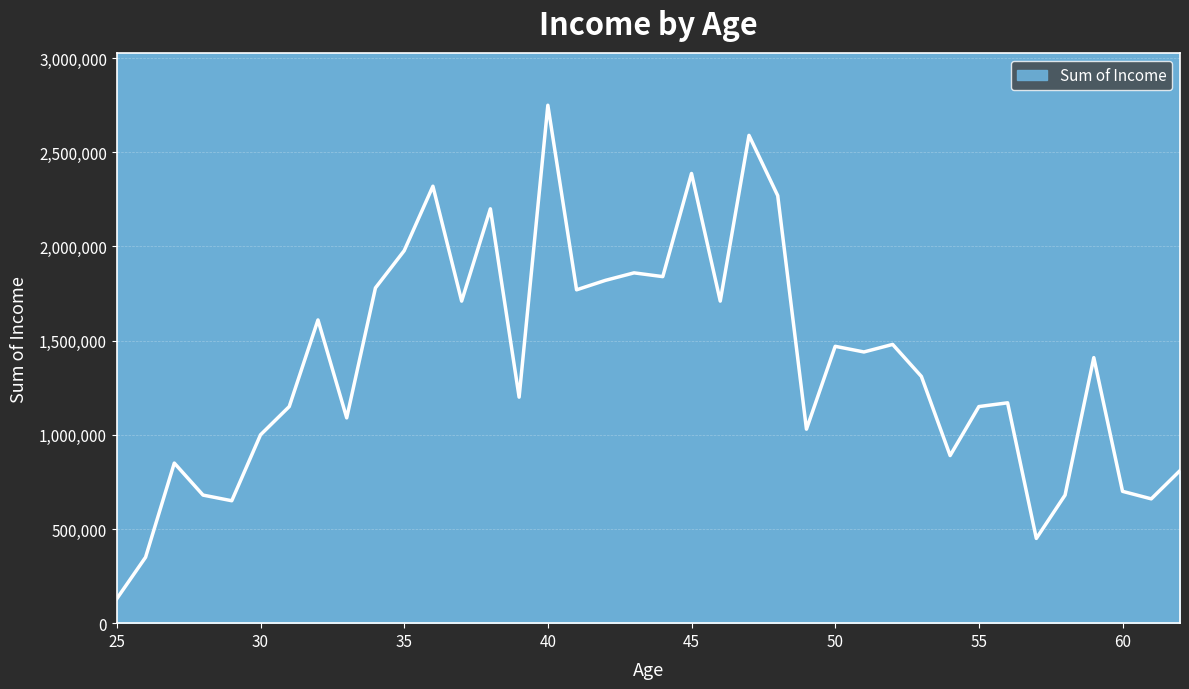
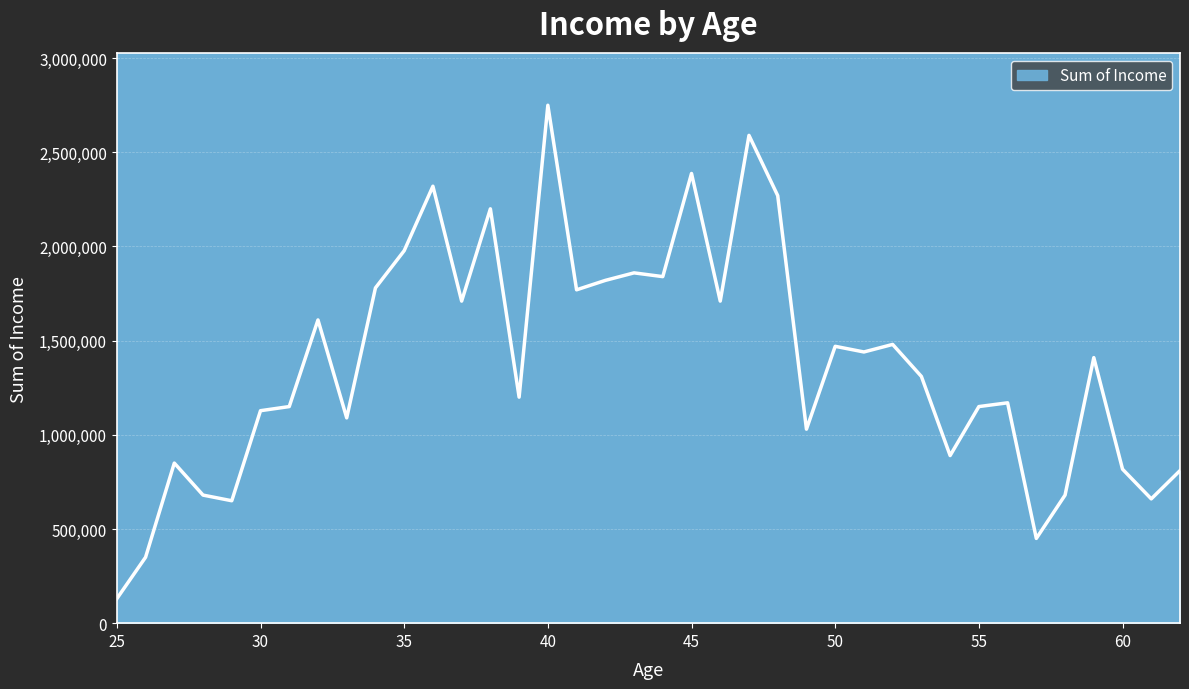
  {
    "25": "130,000",
-   "30": "1,000,000",
+   "30": "1,130,000",
    "35": "1,980,000",
    "40": "2,750,000",
    "45": "2,390,000",
    "50": "1,470,000",
    "55": "1,150,000",
-   "60": "700,000"
+   "60": "820,000"
  }
